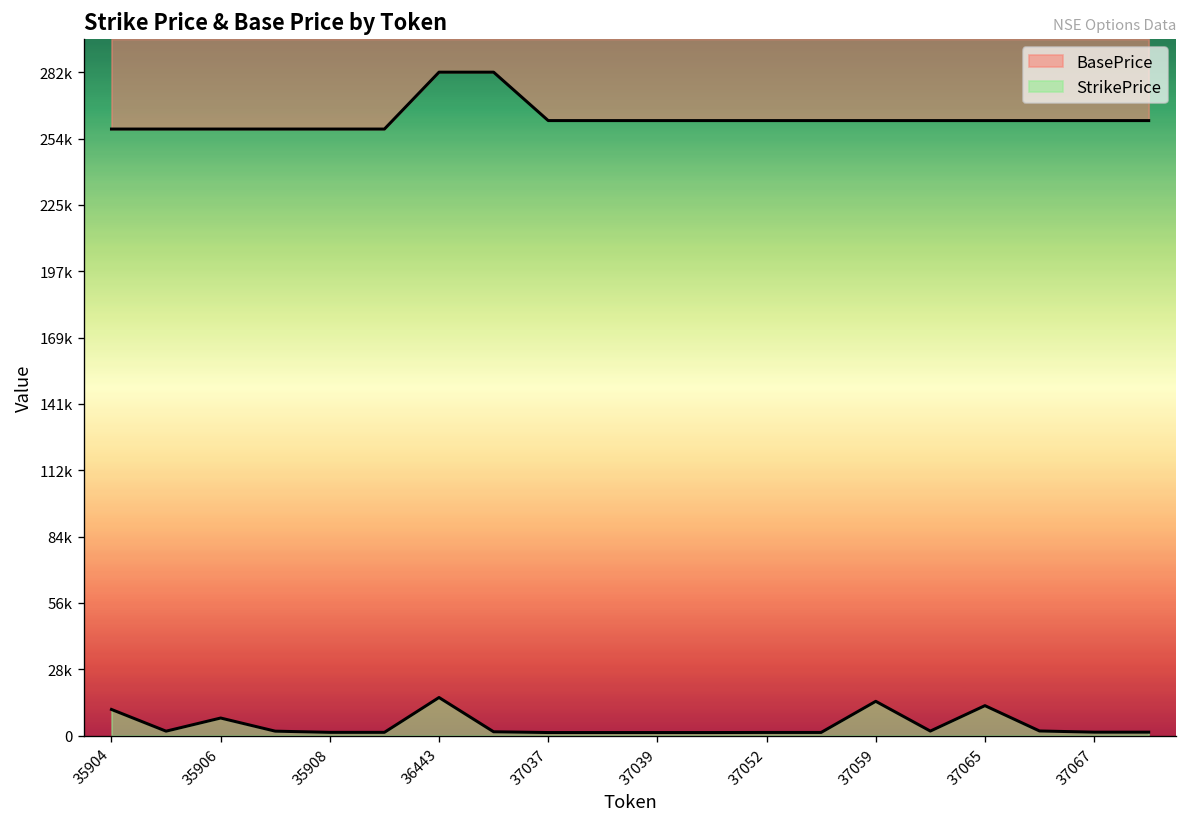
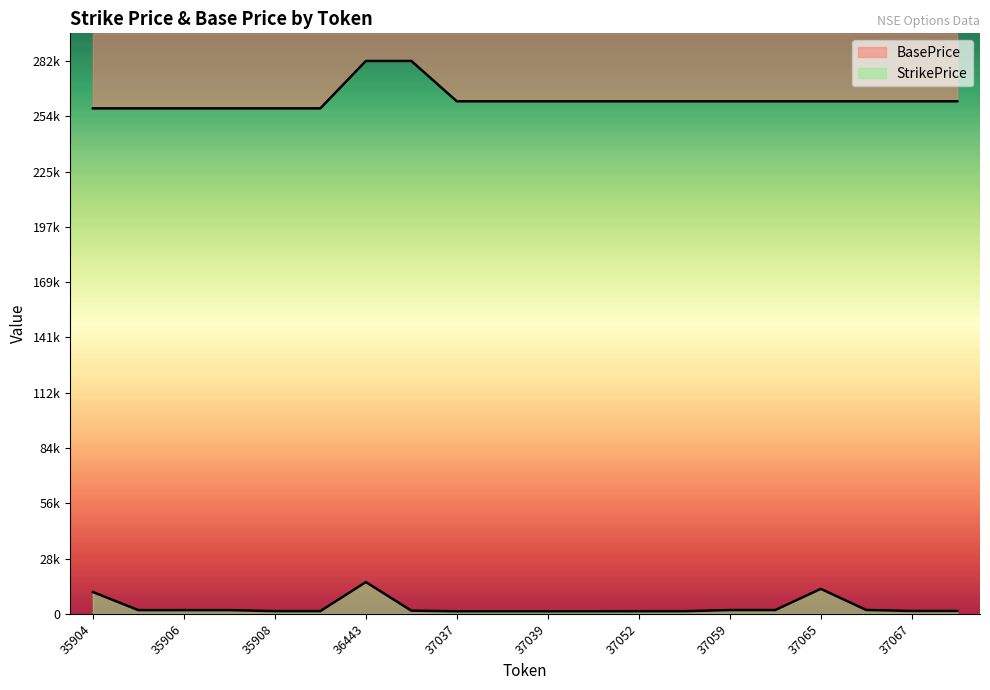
  {
    "StrikePrice": {
      "35904": 11000,
-     "35906": 7000,
+     "35906": 2000,
      "35908": 1000,
      "36443": 16000,
      "37037": 1000,
      "37039": 1000,
      "37052": 1000,
-     "37059": 15000,
+     "37059": 2000,
      "37065": 13000,
      "37067": 1000
    }
  }
